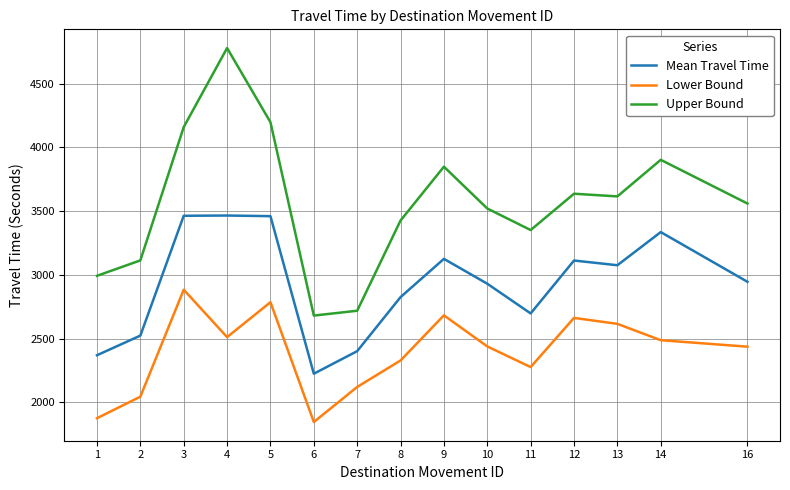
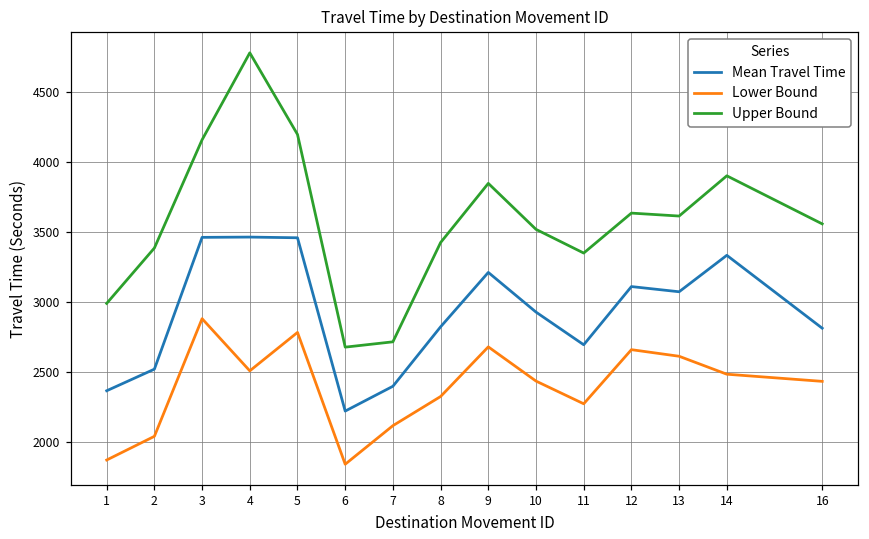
  {
    "Mean Travel Time": {
      "1": 2370,
      "2": 2520,
      "3": 3460,
      "4": 3470,
      "5": 3460,
      "6": 2220,
      "7": 2400,
      "8": 2830,
-     "9": 3130,
+     "9": 3210,
      "10": 2930,
      "11": 2700,
      "12": 3110,
      "13": 3080,
      "14": 3340,
-     "16": 2950
+     "16": 2820
    },
    "Lower Bound": {
      "1": 1880,
      "2": 2040,
      "3": 2880,
      "4": 2510,
      "5": 2790,
      "6": 1850,
      "7": 2120,
      "8": 2330,
      "9": 2680,
      "10": 2440,
      "11": 2280,
      "12": 2660,
      "13": 2620,
      "14": 2490,
      "16": 2440
    },
    "Upper Bound": {
      "1": 2990,
-     "2": 3110,
+     "2": 3390,
      "3": 4160,
      "4": 4780,
      "5": 4200,
      "6": 2680,
      "7": 2720,
      "8": 3430,
      "9": 3850,
      "10": 3520,
      "11": 3350,
      "12": 3640,
      "13": 3620,
      "14": 3900,
      "16": 3560
    }
  }
